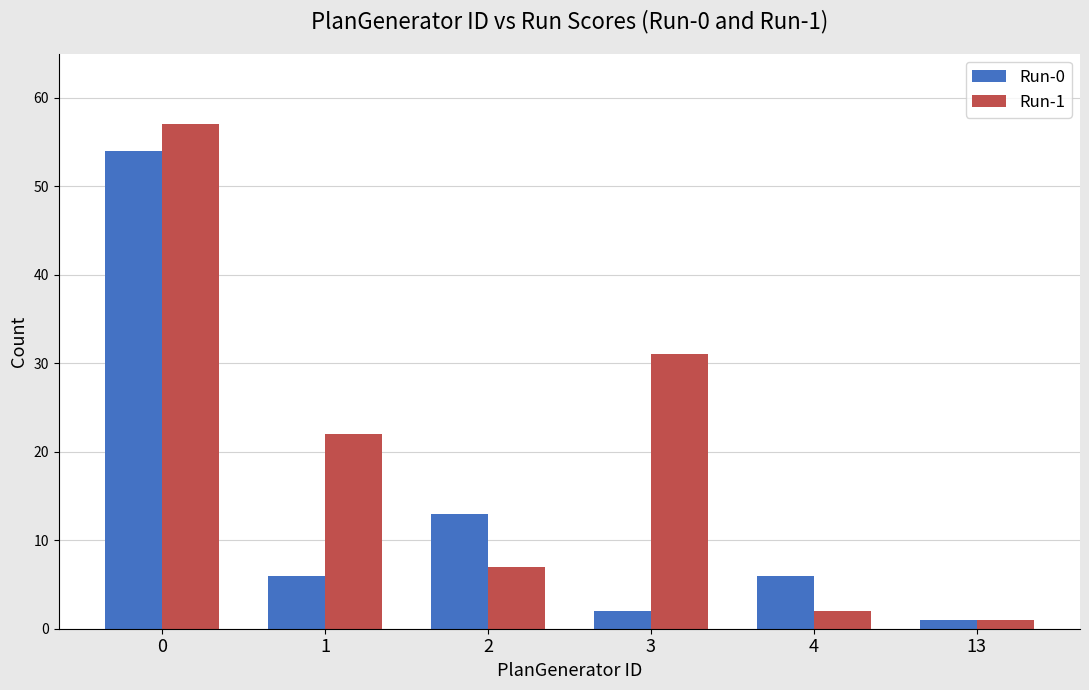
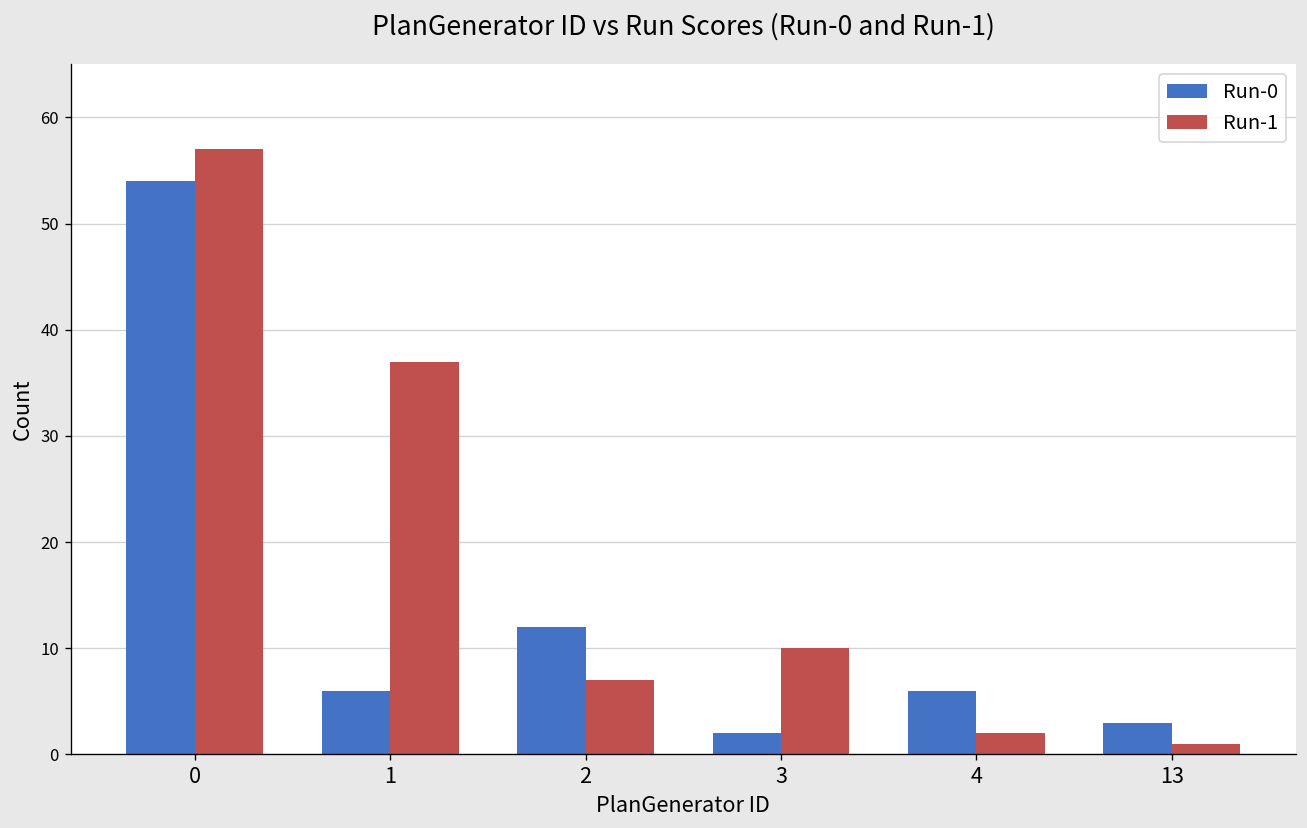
  {
    "Run-0": {
      "0": 54,
      "1": 6,
-     "2": 13,
+     "2": 12,
      "3": 2,
      "4": 6,
-     "13": 1
+     "13": 3
    },
    "Run-1": {
      "0": 57,
-     "1": 22,
+     "1": 37,
      "2": 7,
-     "3": 31,
+     "3": 10,
      "4": 2,
      "13": 1
    }
  }
